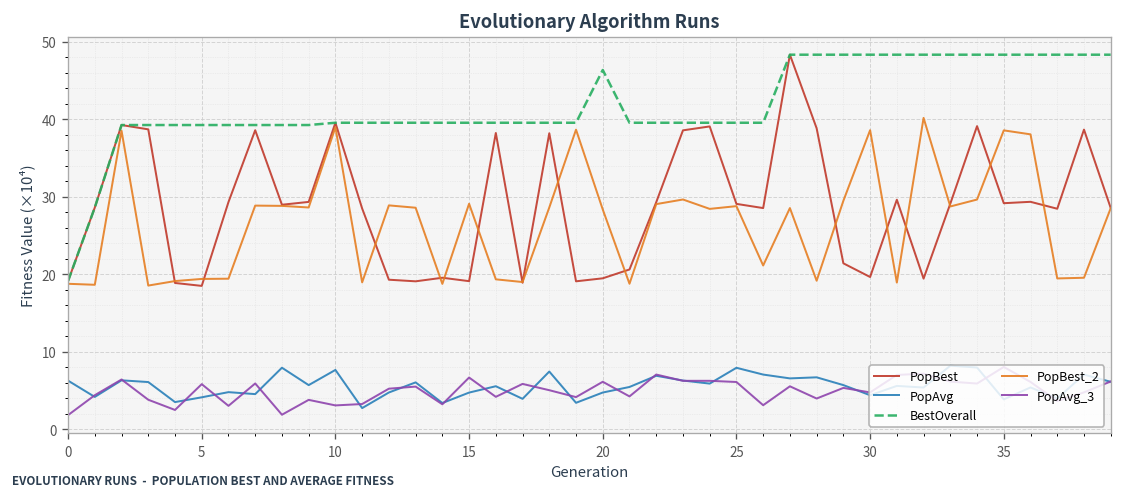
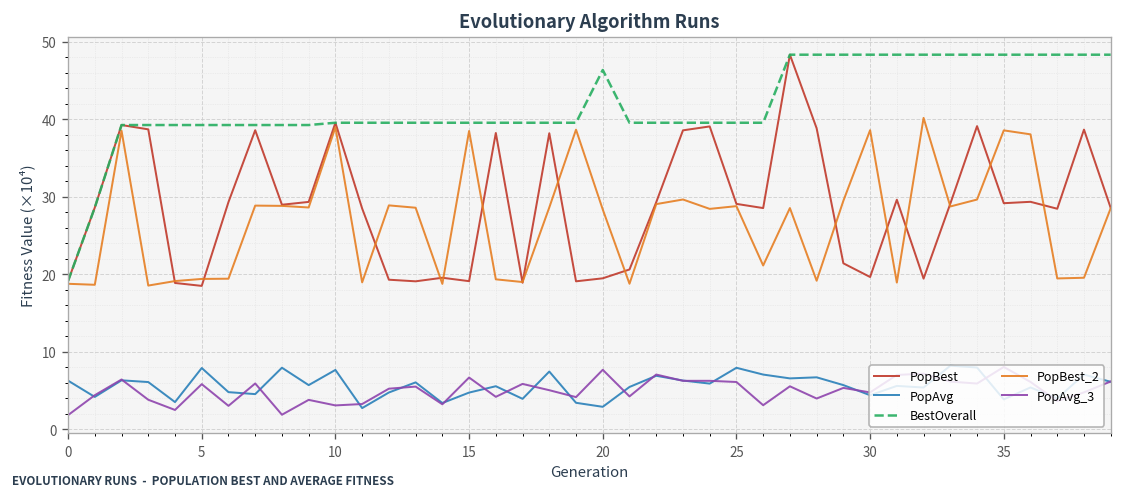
  {
    "PopBest": {
      "5": 19,
      "15": 19,
      "20": 20,
      "30": 20,
      "35": 29
    },
    "PopAvg": {
      "0": 6,
-     "5": 4,
+     "5": 8,
      "10": 8,
      "15": 5,
-     "20": 5,
+     "20": 3,
      "25": 8
    },
    "BestOverall": {
      "5": 39,
      "15": 40,
      "20": 46,
      "25": 40,
      "30": 48,
      "35": 48
    },
    "PopBest_2": {
      "5": 19,
      "10": 39,
-     "15": 29,
+     "15": 39,
      "20": 28,
      "30": 39,
      "35": 39
    },
    "PopAvg_3": {
      "0": 2,
      "5": 6,
      "10": 3,
      "15": 7,
-     "20": 6,
+     "20": 8,
      "25": 6,
      "35": 8
    }
  }
